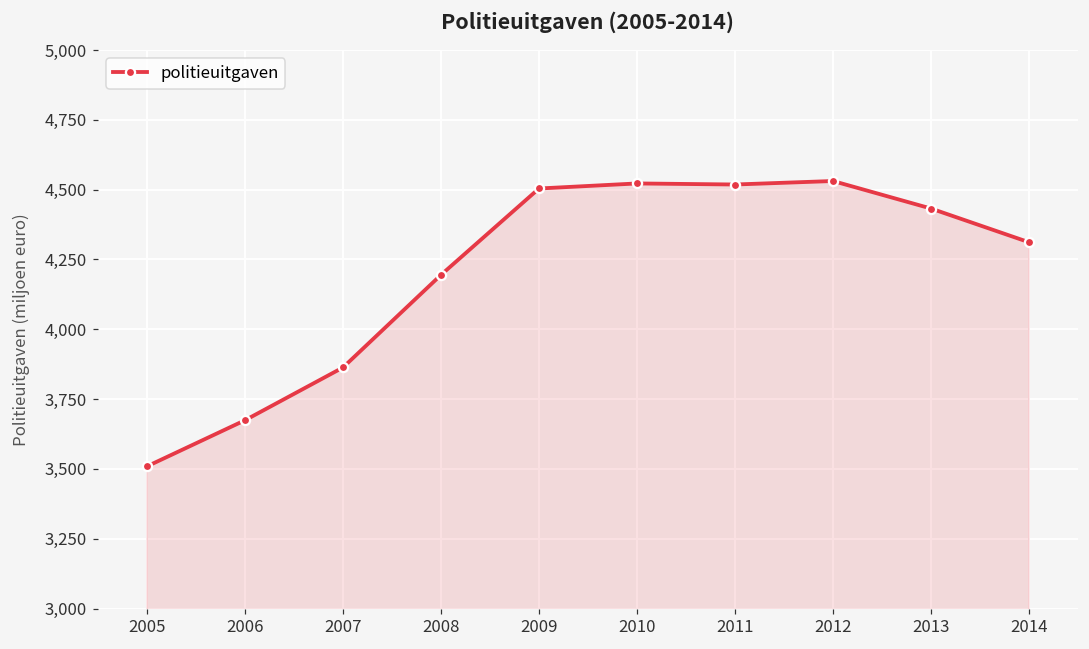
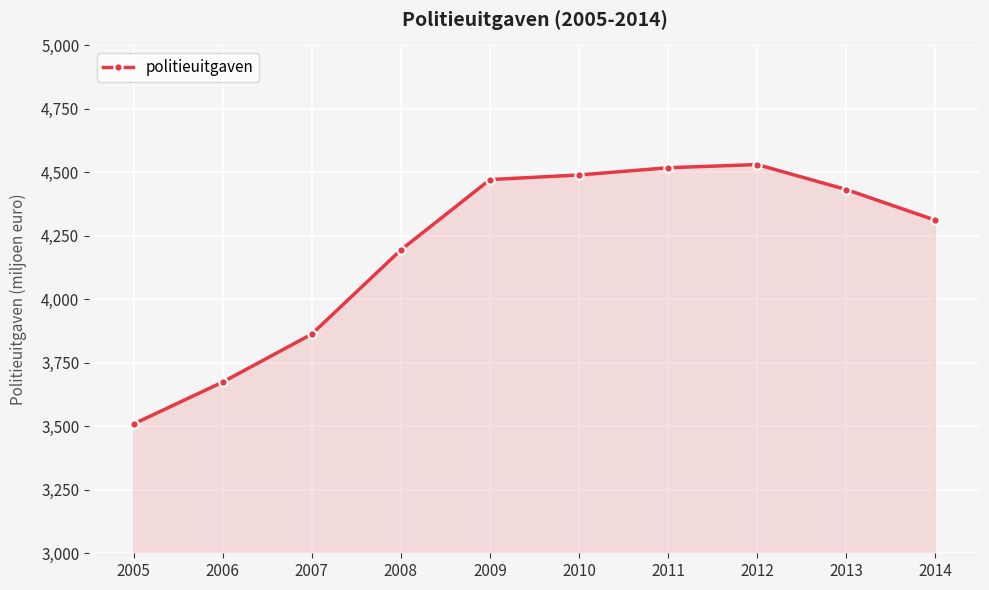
  {
    "2005": "3,510",
    "2006": "3,670",
    "2007": "3,860",
    "2008": "4,190",
-   "2009": "4,500",
-   "2010": "4,520",
+   "2009": "4,470",
+   "2010": "4,490",
    "2011": "4,520",
    "2012": "4,530",
    "2013": "4,430",
    "2014": "4,310"
  }
